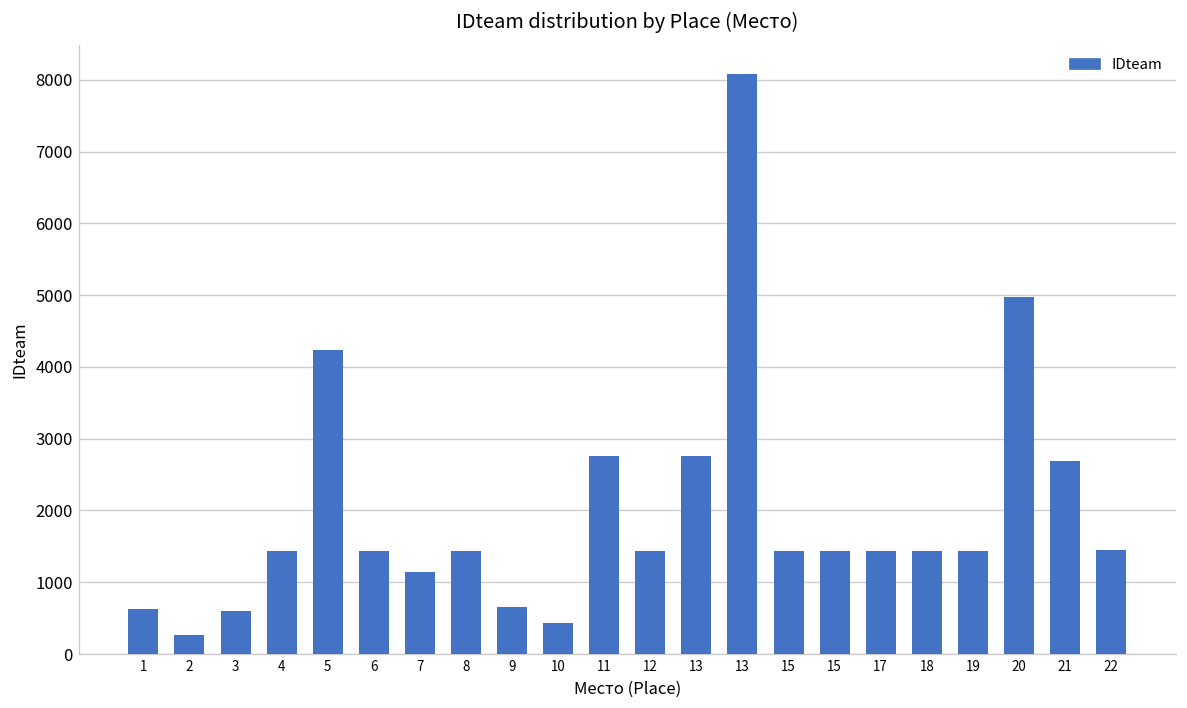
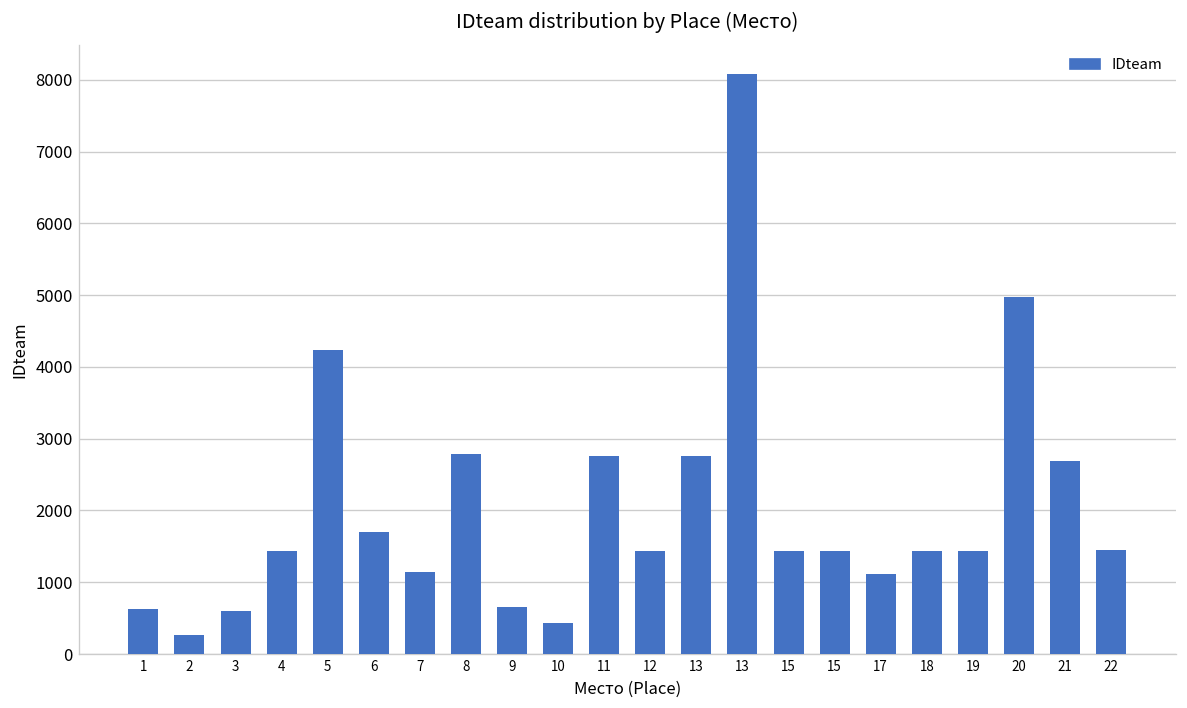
  {
    "1": 600,
    "2": 300,
    "3": 600,
    "4": 1400,
    "5": 4200,
-   "6": 1400,
+   "6": 1700,
    "7": 1100,
-   "8": 1400,
+   "8": 2800,
    "9": 700,
    "10": 400,
    "11": 2800,
    "12": 1400,
-   "17": 1400,
+   "17": 1100,
    "18": 1400,
    "19": 1400,
    "20": 5000,
    "21": 2700,
    "22": 1400
  }
